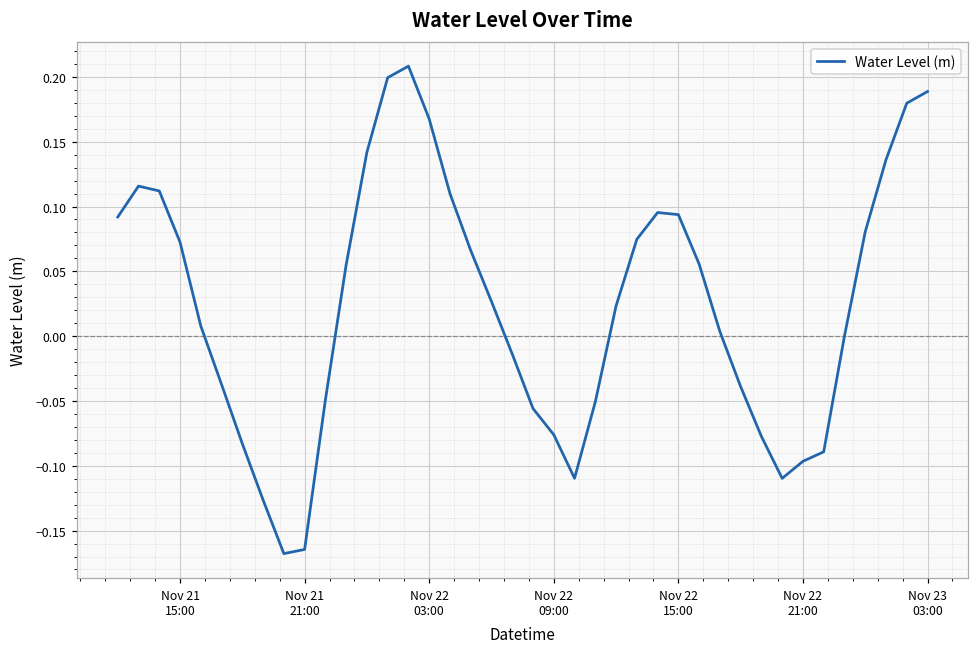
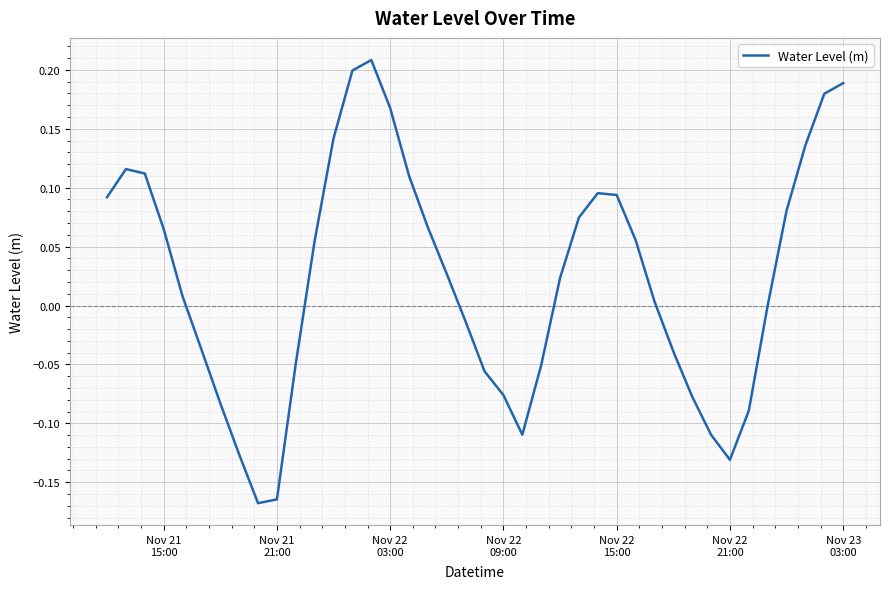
  {
-   "Nov 21 15:00": 0.073,
+   "Nov 21 15:00": 0.065,
    "Nov 21 21:00": -0.165,
    "Nov 22 03:00": 0.168,
    "Nov 22 09:00": -0.076,
    "Nov 22 15:00": 0.094,
-   "Nov 22 21:00": -0.097,
+   "Nov 22 21:00": -0.131,
    "Nov 23 03:00": 0.189
  }
